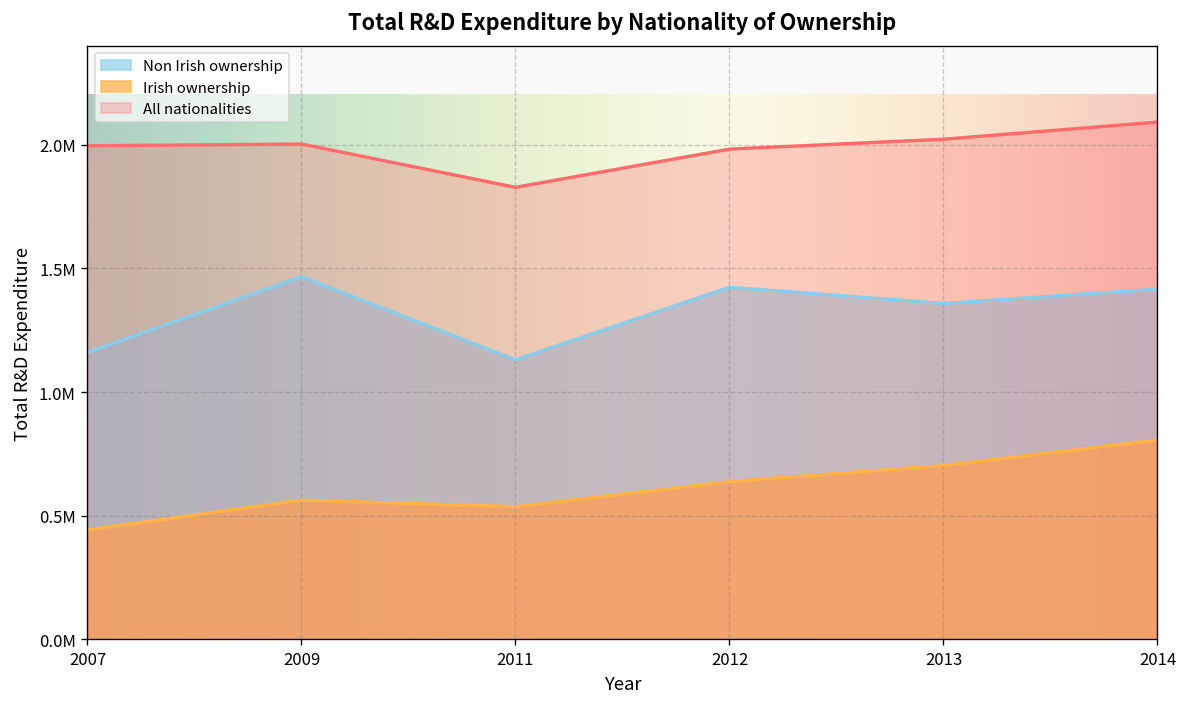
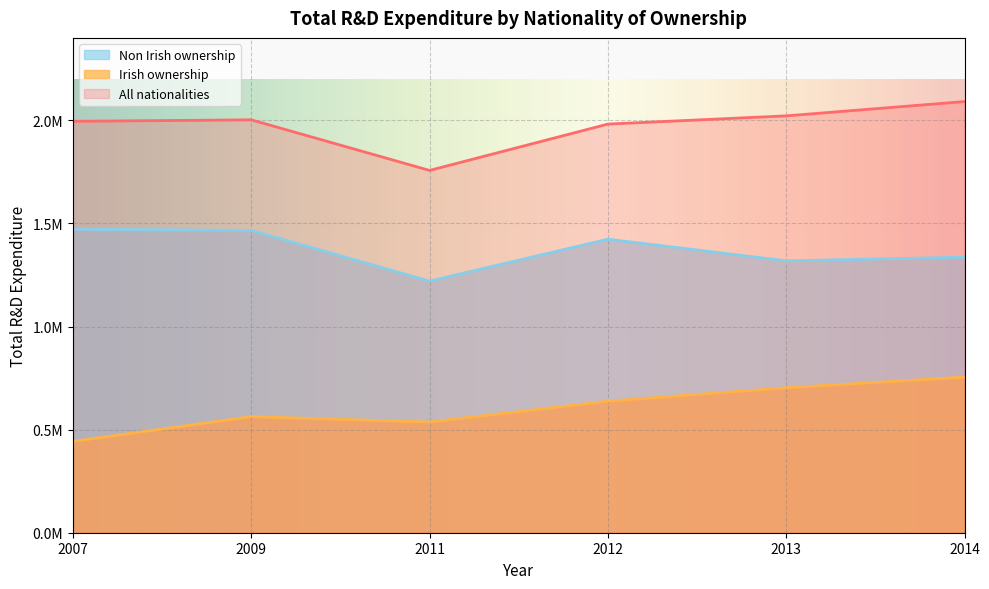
  {
    "Non Irish ownership": {
-     "2007": 1160000,
+     "2007": 1470000,
      "2009": 1470000,
-     "2011": 1130000,
+     "2011": 1220000,
      "2012": 1420000,
-     "2013": 1360000,
-     "2014": 1420000
+     "2013": 1320000,
+     "2014": 1340000
    },
    "Irish ownership": {
      "2007": 440000,
      "2009": 560000,
      "2011": 540000,
      "2012": 640000,
      "2013": 700000,
-     "2014": 810000
+     "2014": 750000
    },
    "All nationalities": {
      "2007": 2000000,
      "2009": 2000000,
-     "2011": 1830000,
+     "2011": 1760000,
      "2012": 1980000,
      "2013": 2020000,
      "2014": 2090000
    }
  }
